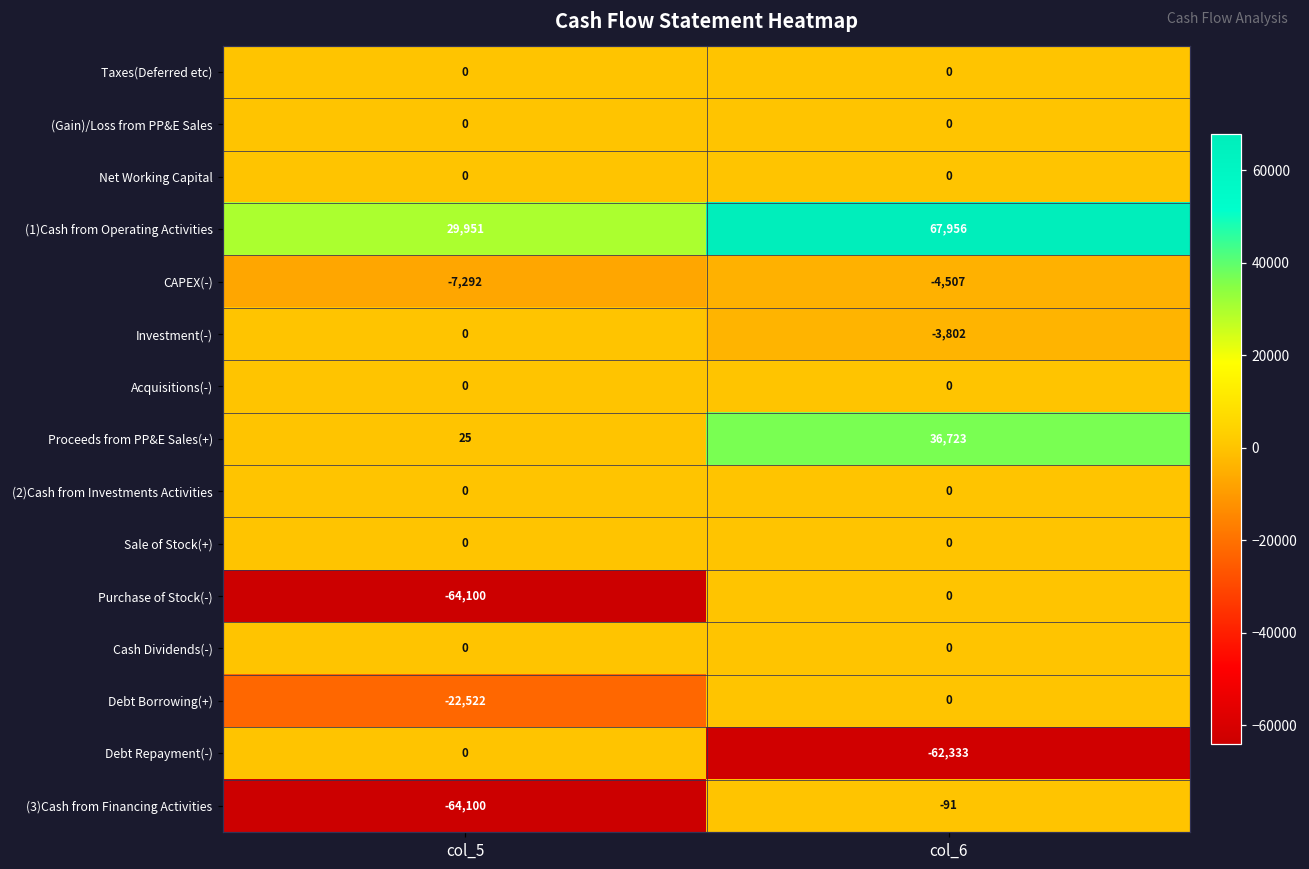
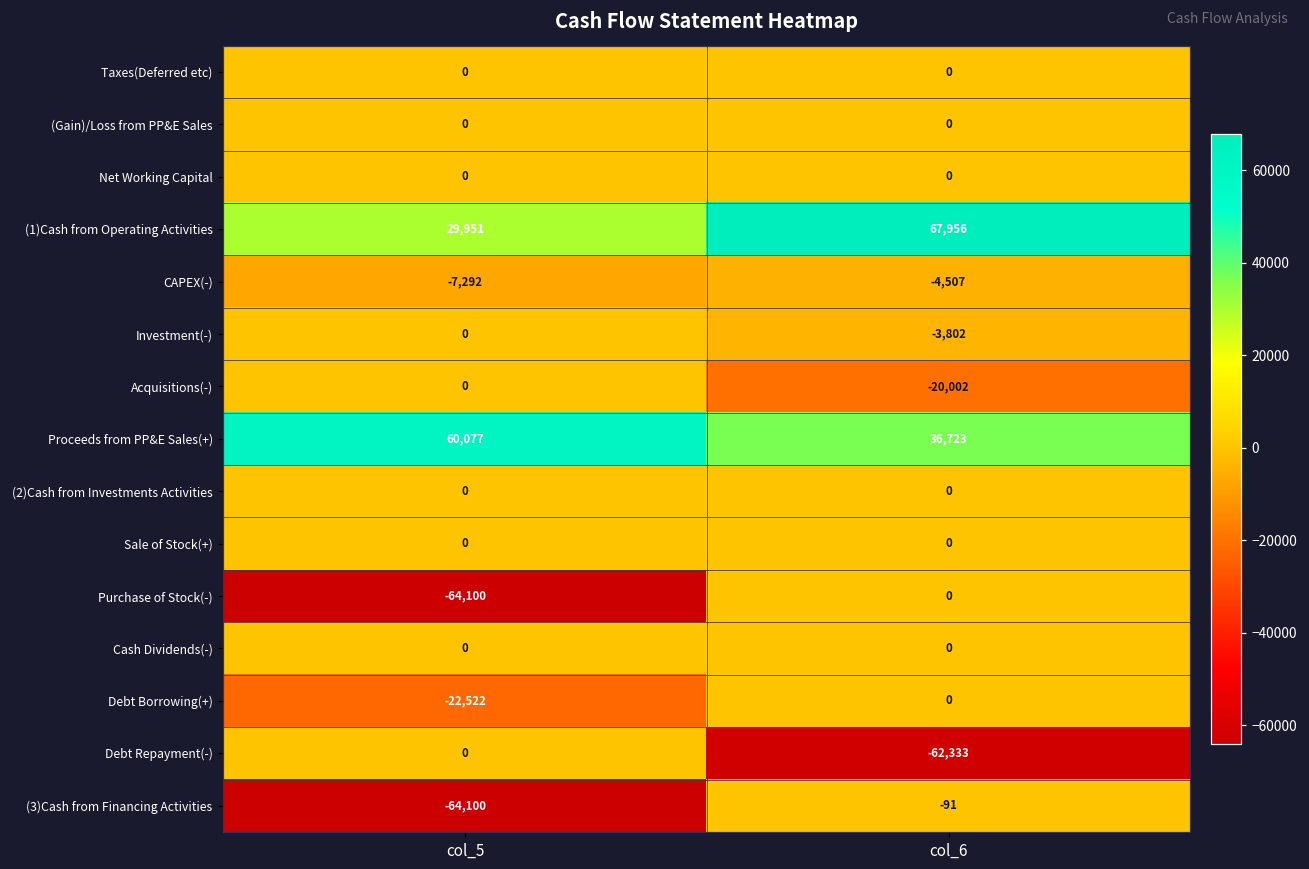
  {
    "Taxes(Deferred etc)": {
      "col_5": "0",
      "col_6": "0"
    },
    "(Gain)/Loss from PP&E Sales": {
      "col_5": "0",
      "col_6": "0"
    },
    "Net Working Capital": {
      "col_5": "0",
      "col_6": "0"
    },
    "(1)Cash from Operating Activities": {
      "col_5": "29,951",
      "col_6": "67,956"
    },
    "CAPEX(-)": {
      "col_5": "-7,292",
      "col_6": "-4,507"
    },
    "Investment(-)": {
      "col_5": "0",
      "col_6": "-3,802"
    },
    "Acquisitions(-)": {
      "col_5": "0",
-     "col_6": "0"
+     "col_6": "-20,002"
    },
    "Proceeds from PP&E Sales(+)": {
-     "col_5": "25",
+     "col_5": "60,077",
      "col_6": "36,723"
    },
    "(2)Cash from Investments Activities": {
      "col_5": "0",
      "col_6": "0"
    },
    "Sale of Stock(+)": {
      "col_5": "0",
      "col_6": "0"
    },
    "Purchase of Stock(-)": {
      "col_5": "-64,100",
      "col_6": "0"
    },
    "Cash Dividends(-)": {
      "col_5": "0",
      "col_6": "0"
    },
    "Debt Borrowing(+)": {
      "col_5": "-22,522",
      "col_6": "0"
    },
    "Debt Repayment(-)": {
      "col_5": "0",
      "col_6": "-62,333"
    },
    "(3)Cash from Financing Activities": {
      "col_5": "-64,100",
      "col_6": "-91"
    }
  }
